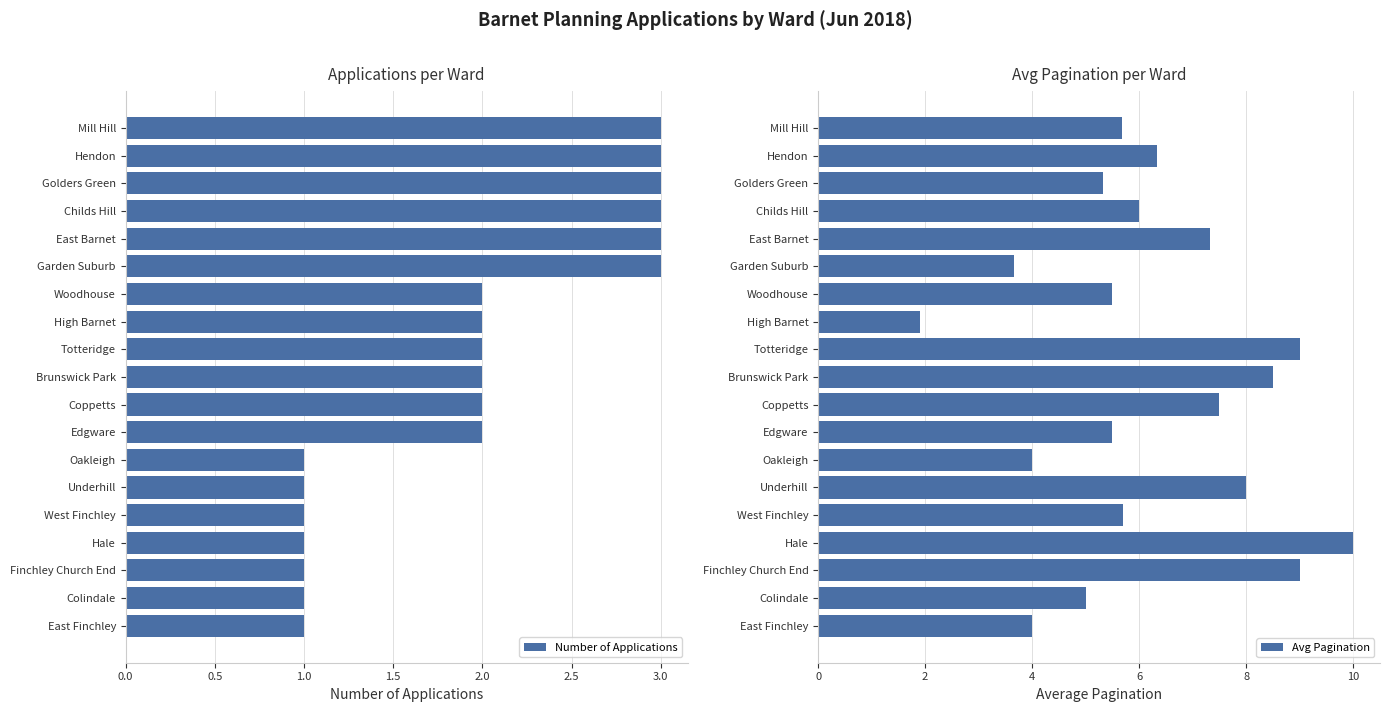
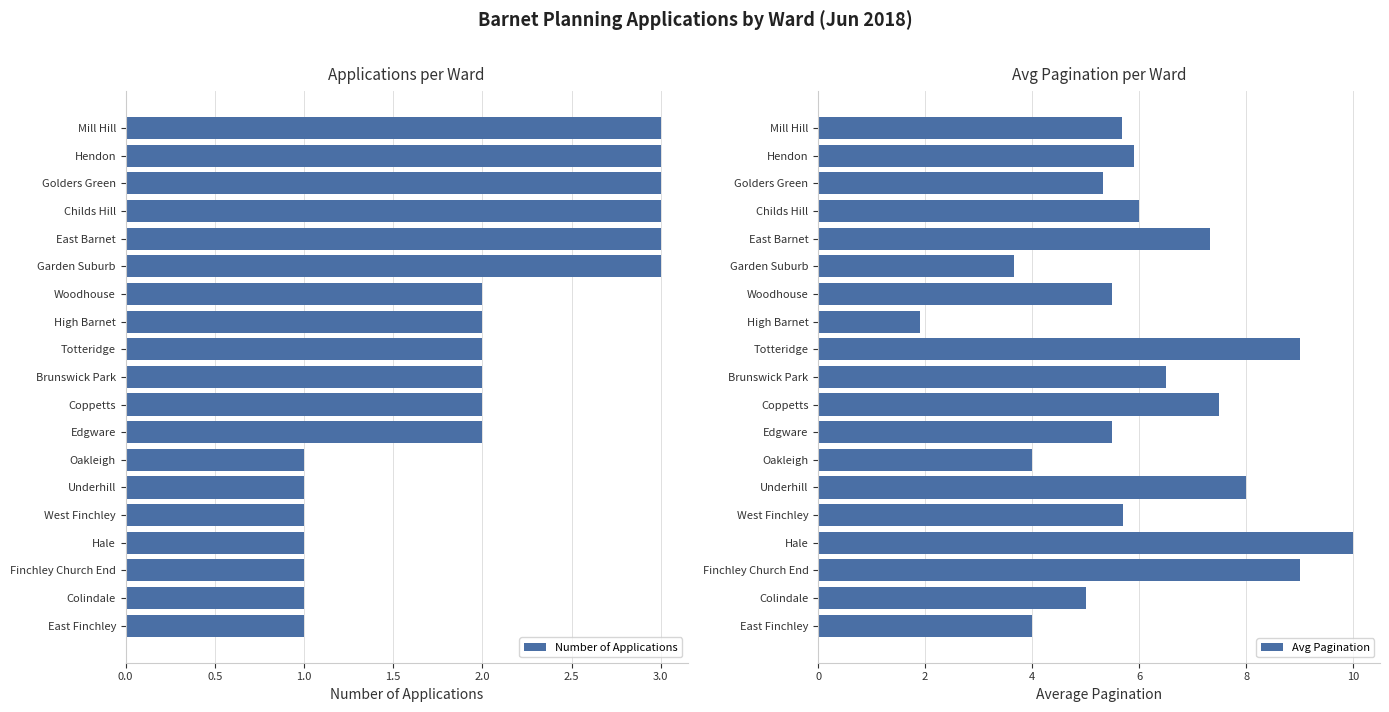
  {
    "Applications per Ward": {
      "Mill Hill": 3.00,
      "Hendon": 3.00,
      "Golders Green": 3.00,
      "Childs Hill": 3.00,
      "East Barnet": 3.00,
      "Garden Suburb": 3.00,
      "Woodhouse": 2.00,
      "High Barnet": 2.00,
      "Totteridge": 2.00,
      "Brunswick Park": 2.00,
      "Coppetts": 2.00,
      "Edgware": 2.00,
      "Oakleigh": 1.00,
      "Underhill": 1.00,
      "West Finchley": 1.00,
      "Hale": 1.00,
      "Finchley Church End": 1.00,
      "Colindale": 1.00,
      "East Finchley": 1.00
    },
    "Avg Pagination per Ward": {
      "Mill Hill": 5.7,
-     "Hendon": 6.3,
+     "Hendon": 5.9,
      "Golders Green": 5.3,
      "Childs Hill": 6.0,
      "East Barnet": 7.3,
      "Garden Suburb": 3.7,
      "Woodhouse": 5.5,
      "High Barnet": 1.9,
      "Totteridge": 9.0,
-     "Brunswick Park": 8.5,
+     "Brunswick Park": 6.5,
      "Coppetts": 7.5,
      "Edgware": 5.5,
      "Oakleigh": 4.0,
      "Underhill": 8.0,
      "West Finchley": 5.7,
      "Hale": 10.0,
      "Finchley Church End": 9.0,
      "Colindale": 5.0,
      "East Finchley": 4.0
    }
  }
